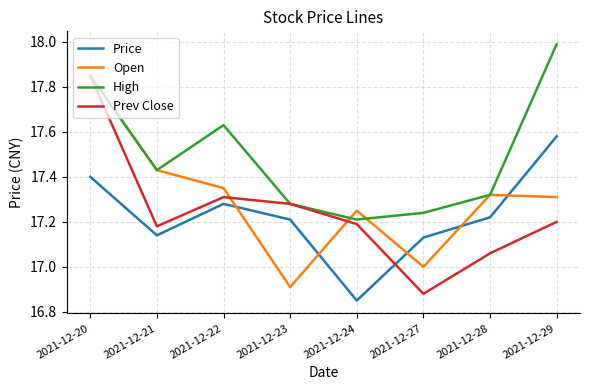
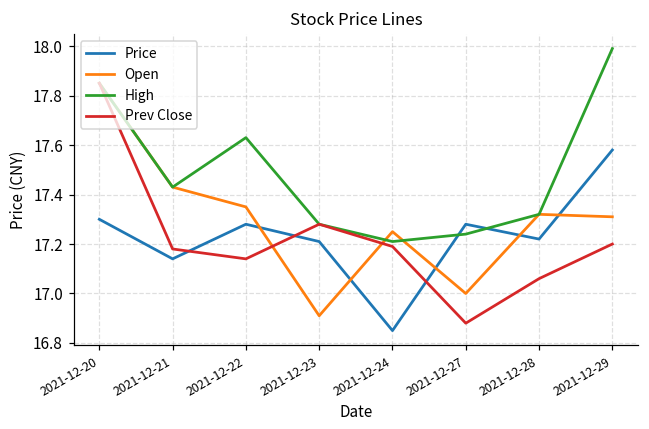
  {
    "Price": {
-     "2021-12-20": 17.4,
+     "2021-12-20": 17.3,
      "2021-12-21": 17.14,
      "2021-12-22": 17.28,
      "2021-12-23": 17.21,
      "2021-12-24": 16.85,
-     "2021-12-27": 17.13,
+     "2021-12-27": 17.28,
      "2021-12-28": 17.22,
      "2021-12-29": 17.58
    },
    "Open": {
      "2021-12-22": 17.35,
      "2021-12-23": 16.91,
      "2021-12-24": 17.25,
      "2021-12-27": 17.00,
      "2021-12-29": 17.31
    },
    "High": {
      "2021-12-22": 17.63,
      "2021-12-24": 17.21,
      "2021-12-27": 17.24,
      "2021-12-29": 17.99
    },
    "Prev Close": {
      "2021-12-21": 17.18,
-     "2021-12-22": 17.31,
+     "2021-12-22": 17.14,
      "2021-12-24": 17.19,
      "2021-12-27": 16.88,
      "2021-12-28": 17.06,
      "2021-12-29": 17.20
    }
  }
